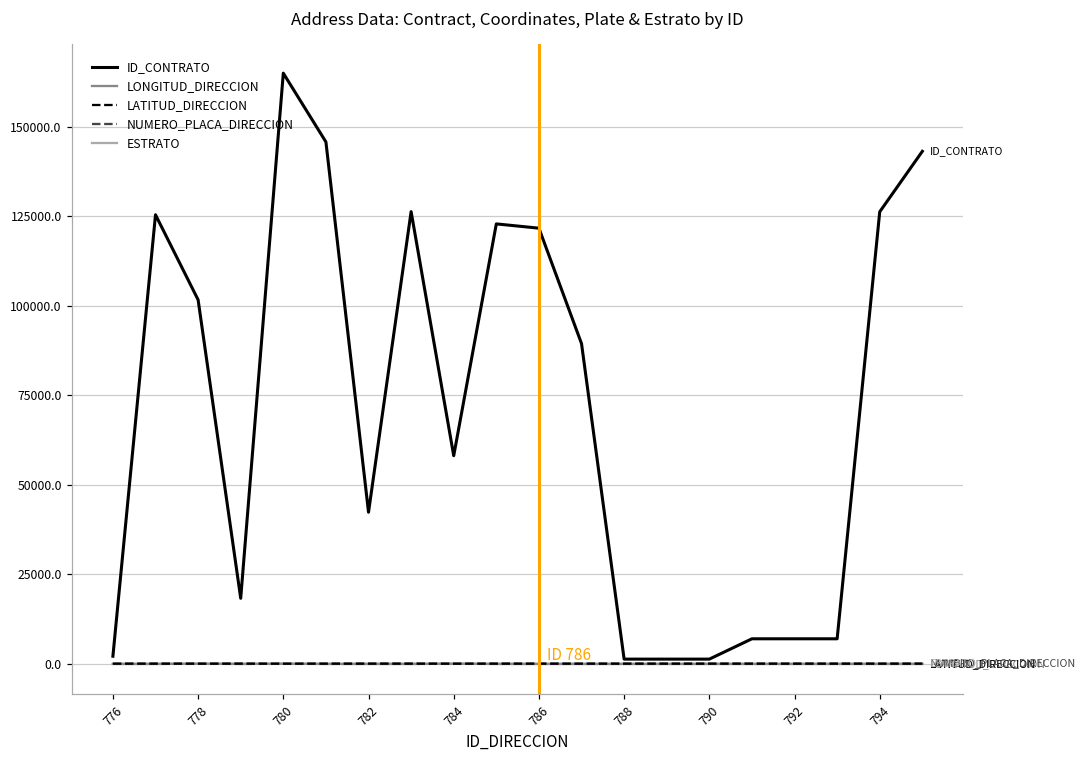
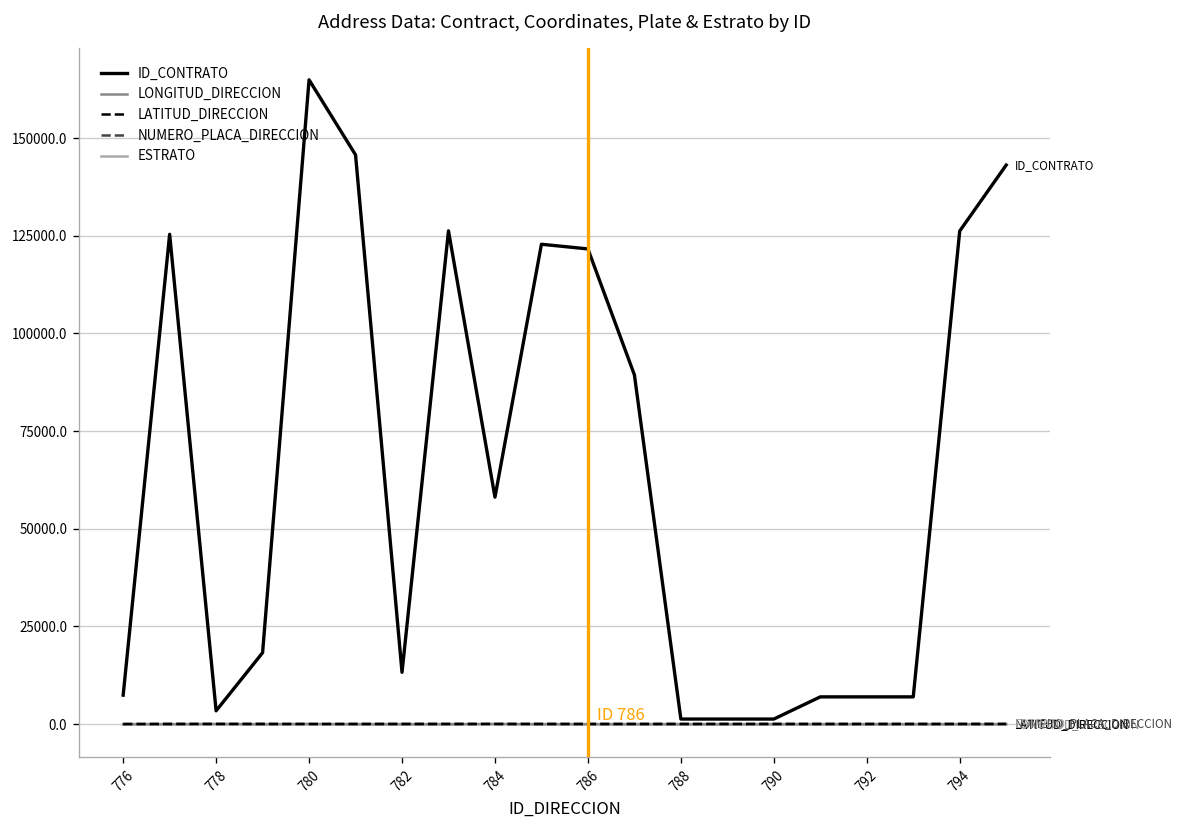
  {
    "ID_CONTRATO": {
-     "776": 2000,
-     "778": 102000,
+     "776": 7000,
+     "778": 3000,
      "780": 165000,
-     "782": 42000,
+     "782": 13000,
      "784": 58000,
      "786": 122000,
      "788": 1000,
      "790": 1000,
      "792": 7000,
      "794": 126000
    }
  }
